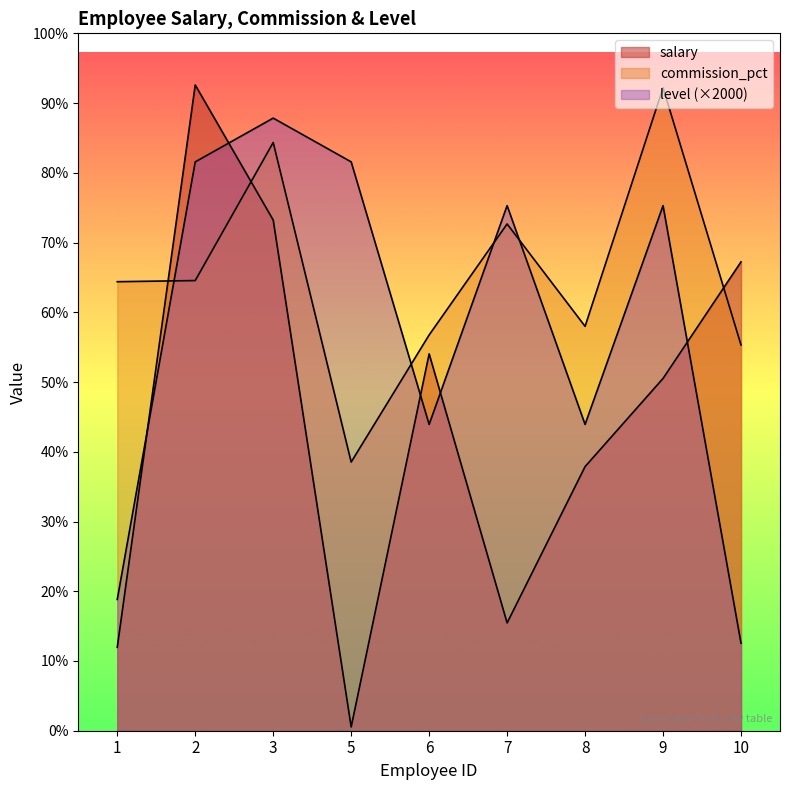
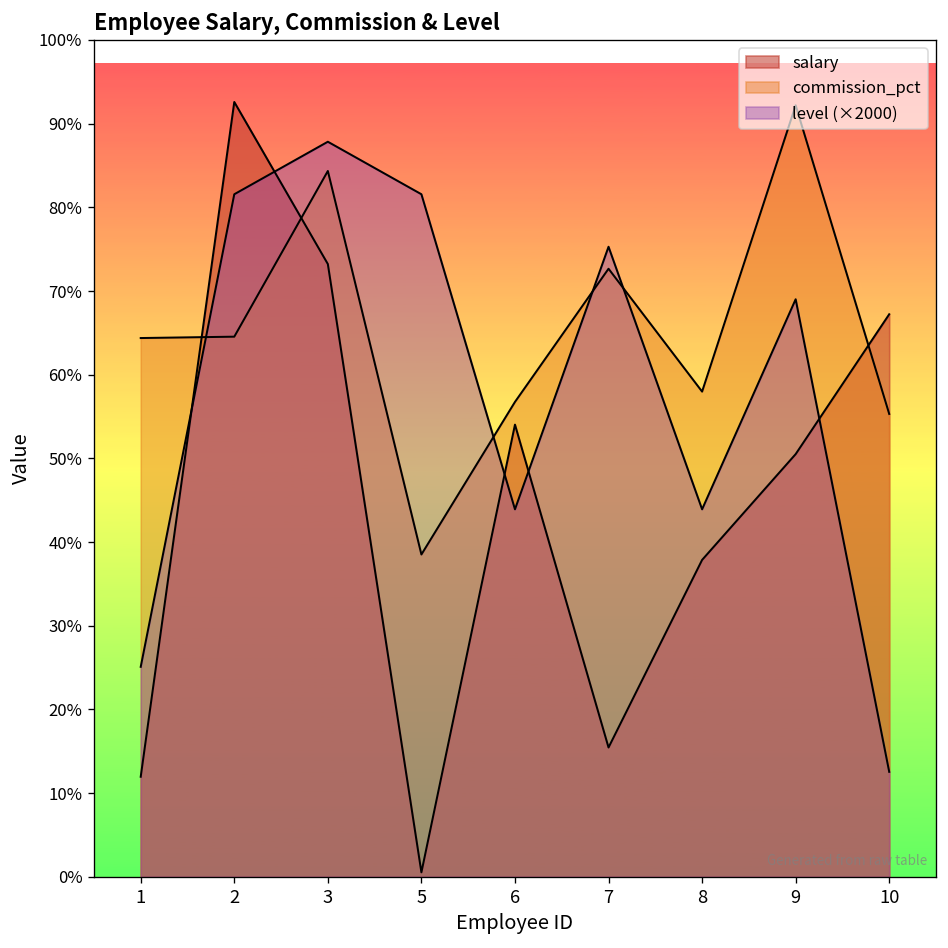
  {
    "level (×2000)": {
-     "1": "19%",
+     "1": "25%",
      "2": "82%",
      "3": "88%",
      "5": "82%",
      "6": "44%",
      "7": "75%",
      "8": "44%",
-     "9": "75%",
+     "9": "69%",
      "10": "13%"
    }
  }
